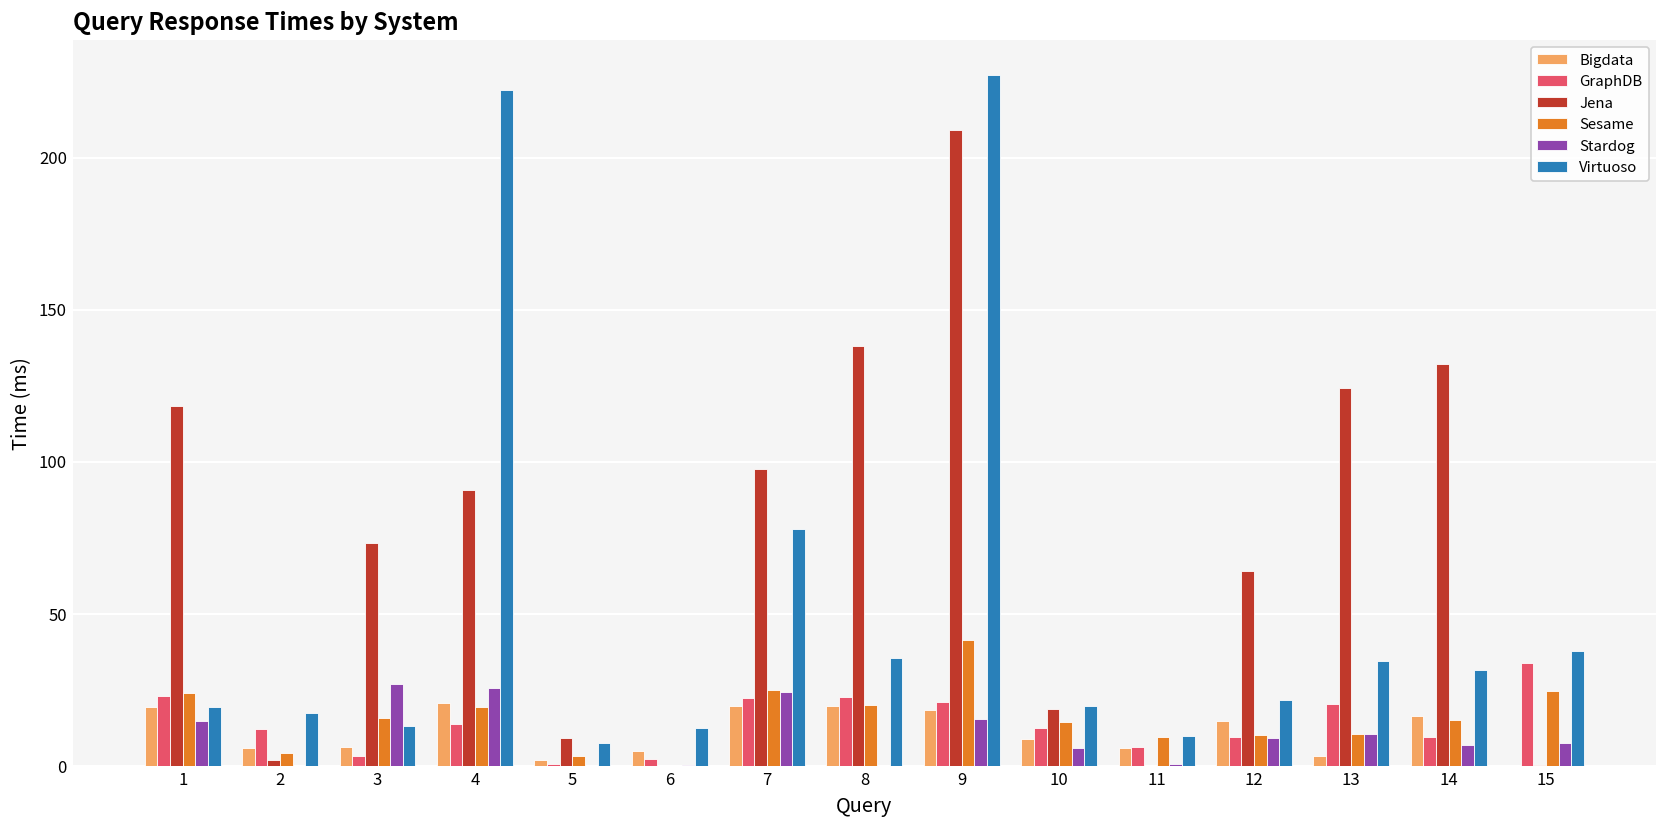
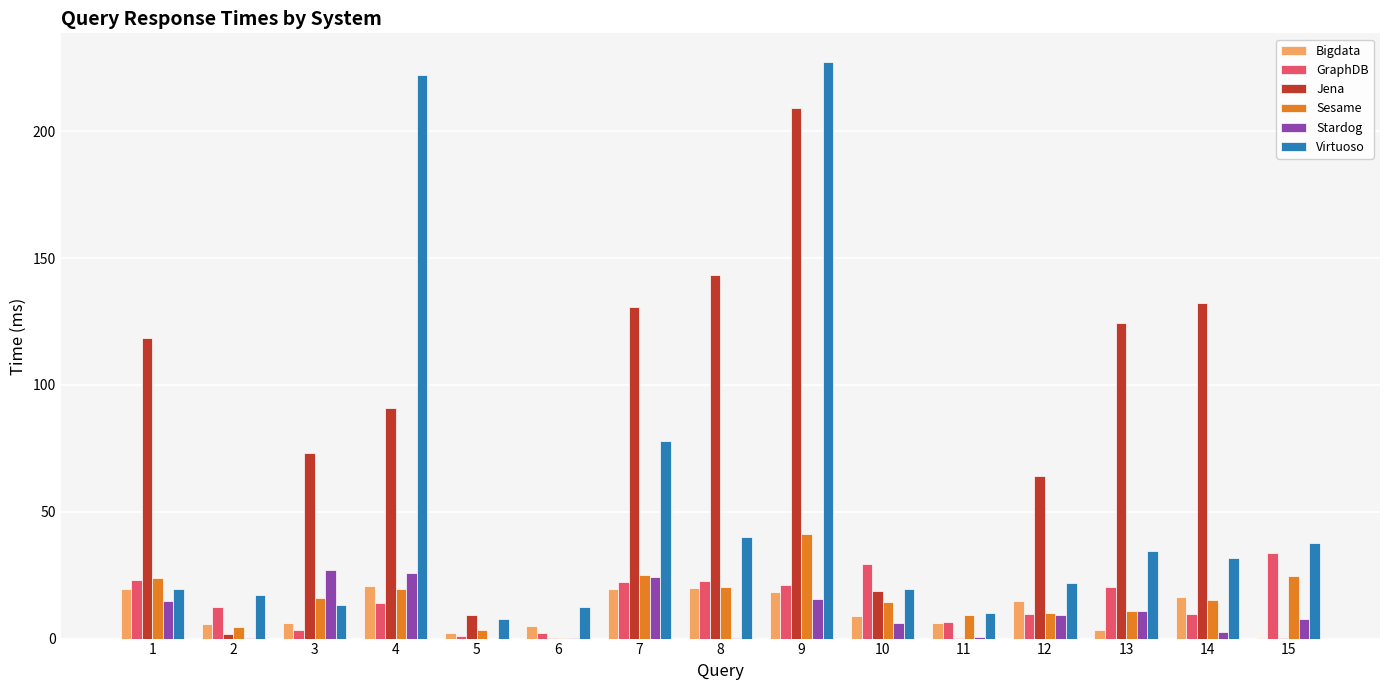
  {
    "Bigdata": {
      "1": 19,
      "2": 6,
      "3": 6,
      "4": 21,
      "5": 2,
      "6": 5,
      "7": 20,
      "8": 20,
      "9": 18,
      "10": 9,
      "11": 6,
      "12": 15,
      "13": 3,
      "14": 16
    },
    "GraphDB": {
      "1": 23,
      "2": 12,
      "3": 3,
      "4": 14,
      "6": 2,
      "7": 22,
      "8": 23,
      "9": 21,
-     "10": 12,
+     "10": 30,
      "11": 6,
      "12": 10,
      "13": 20,
      "14": 10,
      "15": 34
    },
    "Jena": {
      "1": 118,
      "2": 2,
      "3": 73,
      "4": 91,
      "5": 9,
-     "7": 98,
-     "8": 138,
+     "7": 131,
+     "8": 143,
      "9": 209,
      "10": 19,
      "12": 64,
      "13": 124,
      "14": 132
    },
    "Sesame": {
      "1": 24,
      "2": 4,
      "3": 16,
      "4": 19,
      "5": 3,
      "7": 25,
      "8": 20,
      "9": 41,
      "10": 15,
      "11": 9,
      "12": 10,
      "13": 11,
      "14": 15,
      "15": 25
    },
    "Stardog": {
      "1": 15,
      "3": 27,
      "4": 26,
      "7": 24,
      "9": 15,
      "10": 6,
      "12": 9,
      "13": 11,
-     "14": 7,
+     "14": 3,
      "15": 8
    },
    "Virtuoso": {
      "1": 19,
      "2": 17,
      "3": 13,
      "4": 222,
      "5": 8,
      "6": 13,
      "7": 78,
-     "8": 36,
+     "8": 40,
      "9": 227,
      "10": 20,
      "11": 10,
      "12": 22,
      "13": 35,
      "14": 32,
      "15": 38
    }
  }
